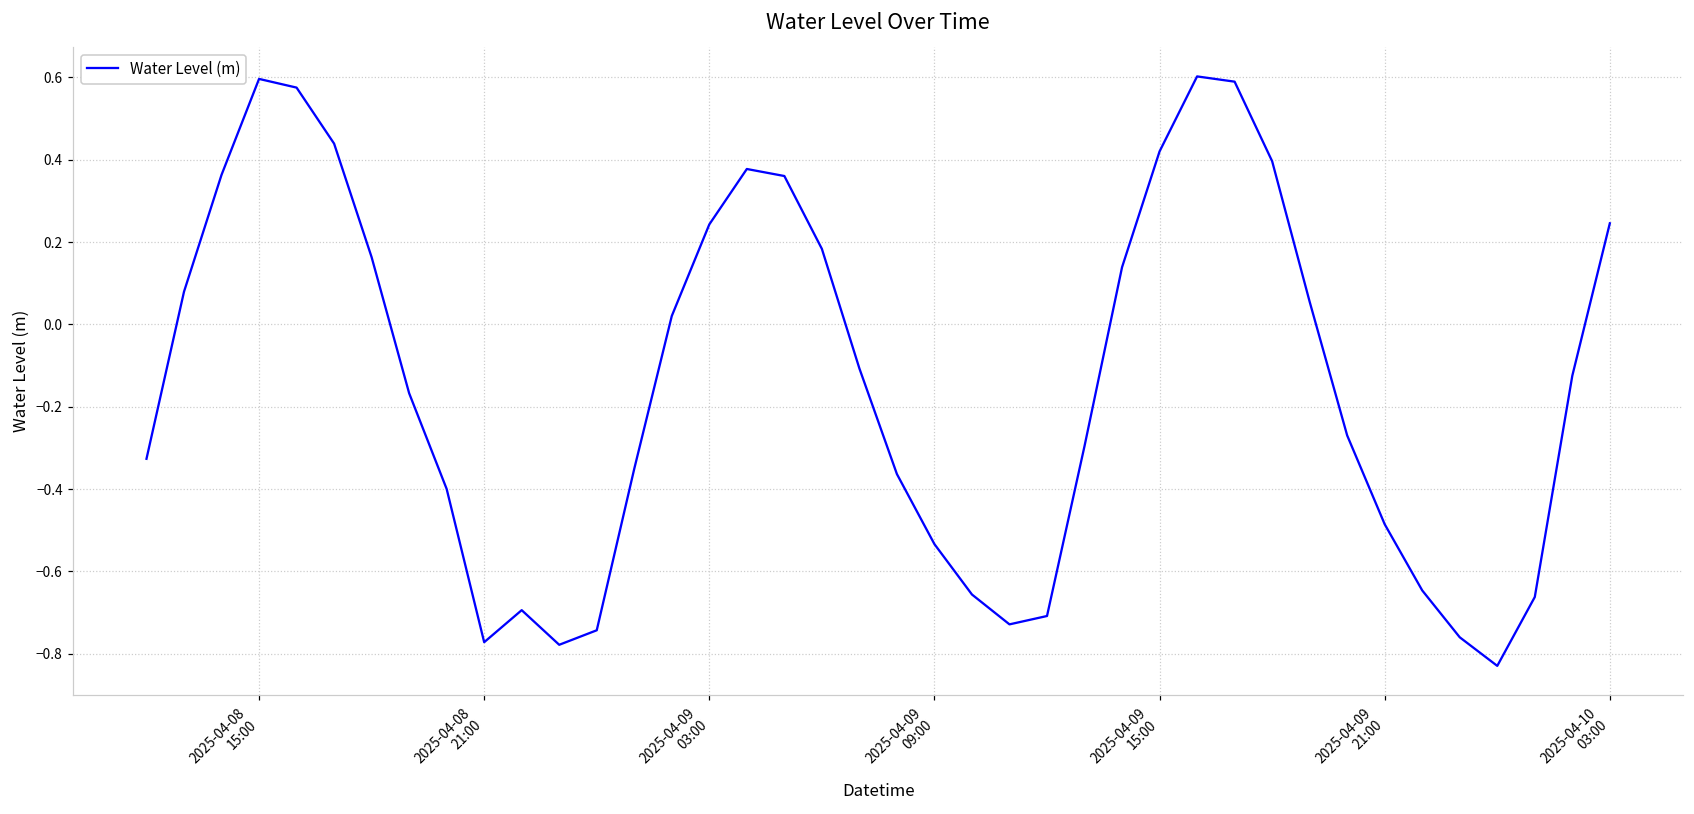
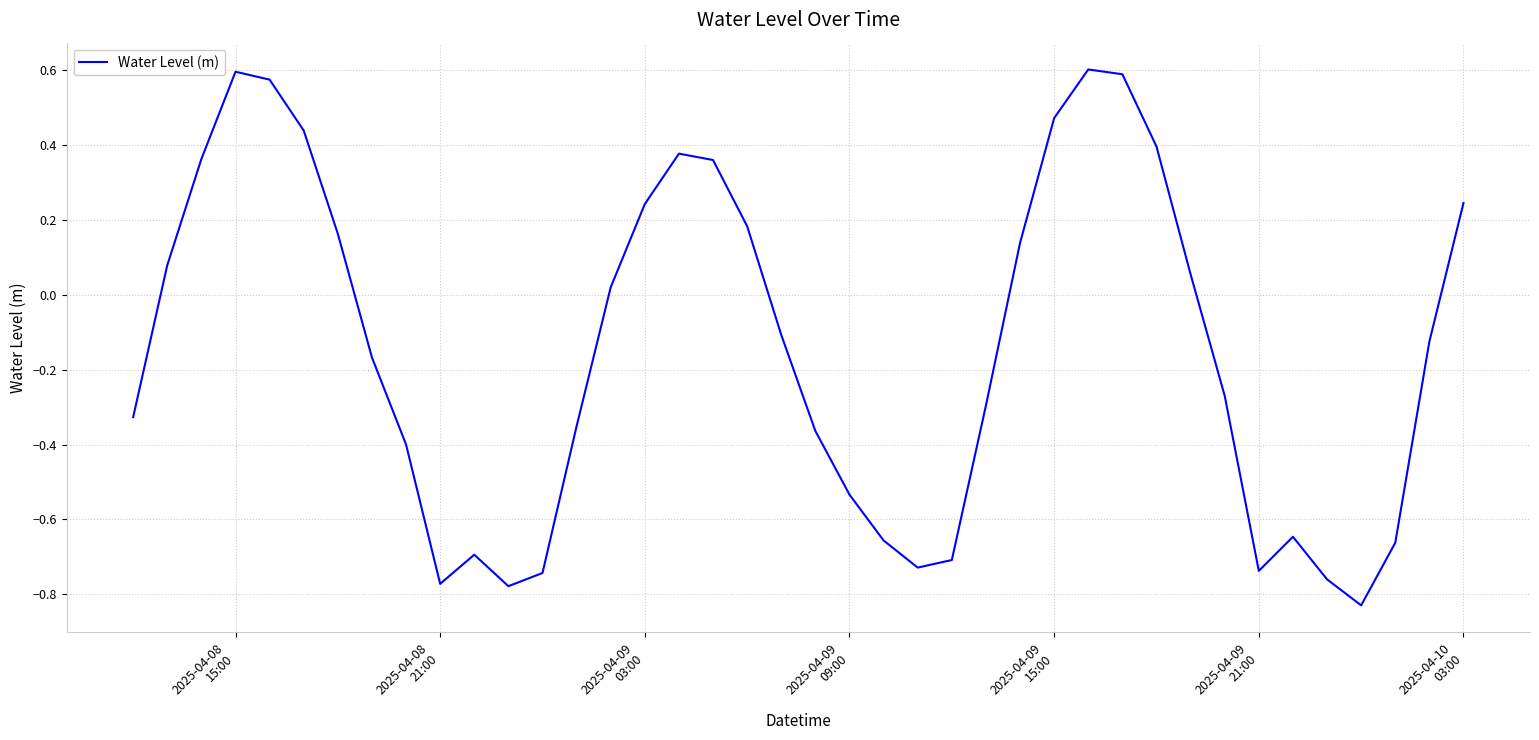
  {
    "2025-04-08 15:00": 0.60,
    "2025-04-08 21:00": -0.77,
    "2025-04-09 03:00": 0.24,
    "2025-04-09 09:00": -0.53,
-   "2025-04-09 15:00": 0.42,
-   "2025-04-09 21:00": -0.49,
+   "2025-04-09 15:00": 0.47,
+   "2025-04-09 21:00": -0.74,
    "2025-04-10 03:00": 0.25
  }
